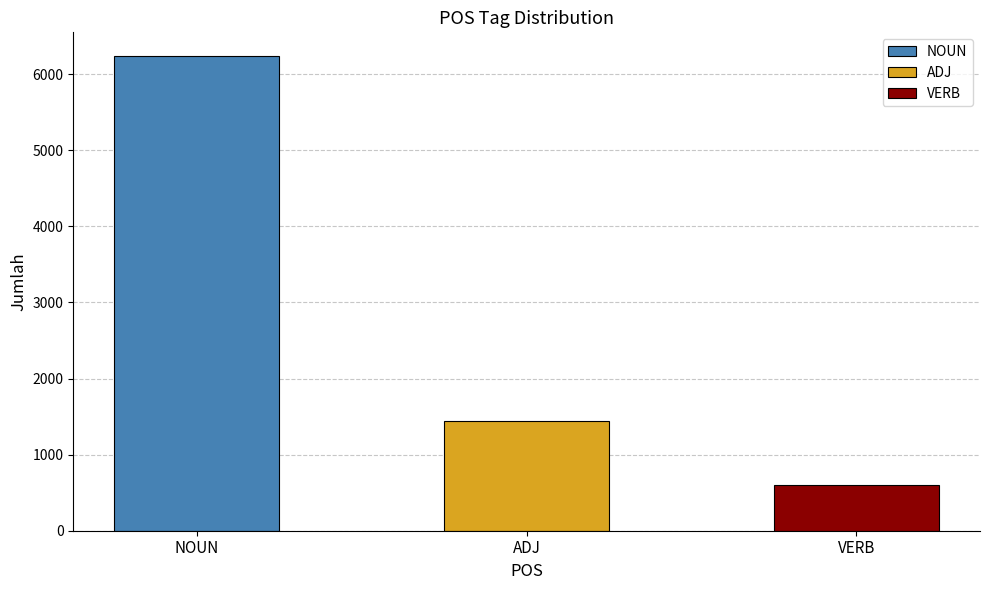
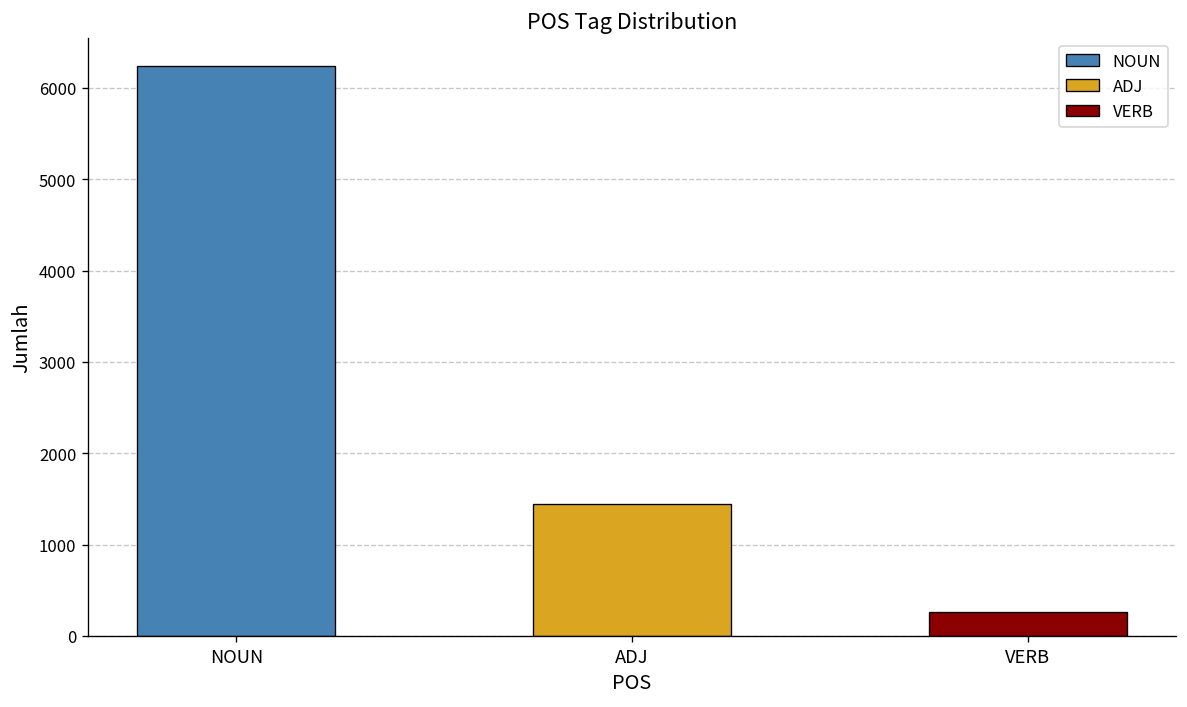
  {
    "NOUN": 6200,
    "ADJ": 1400,
-   "VERB": 600
+   "VERB": 300
  }
